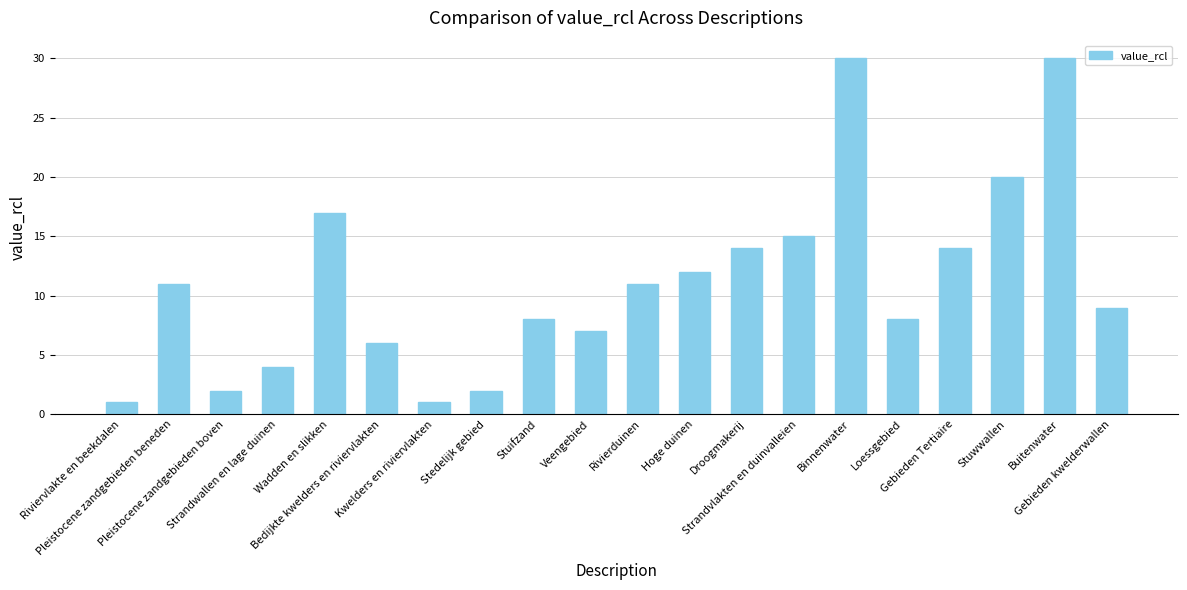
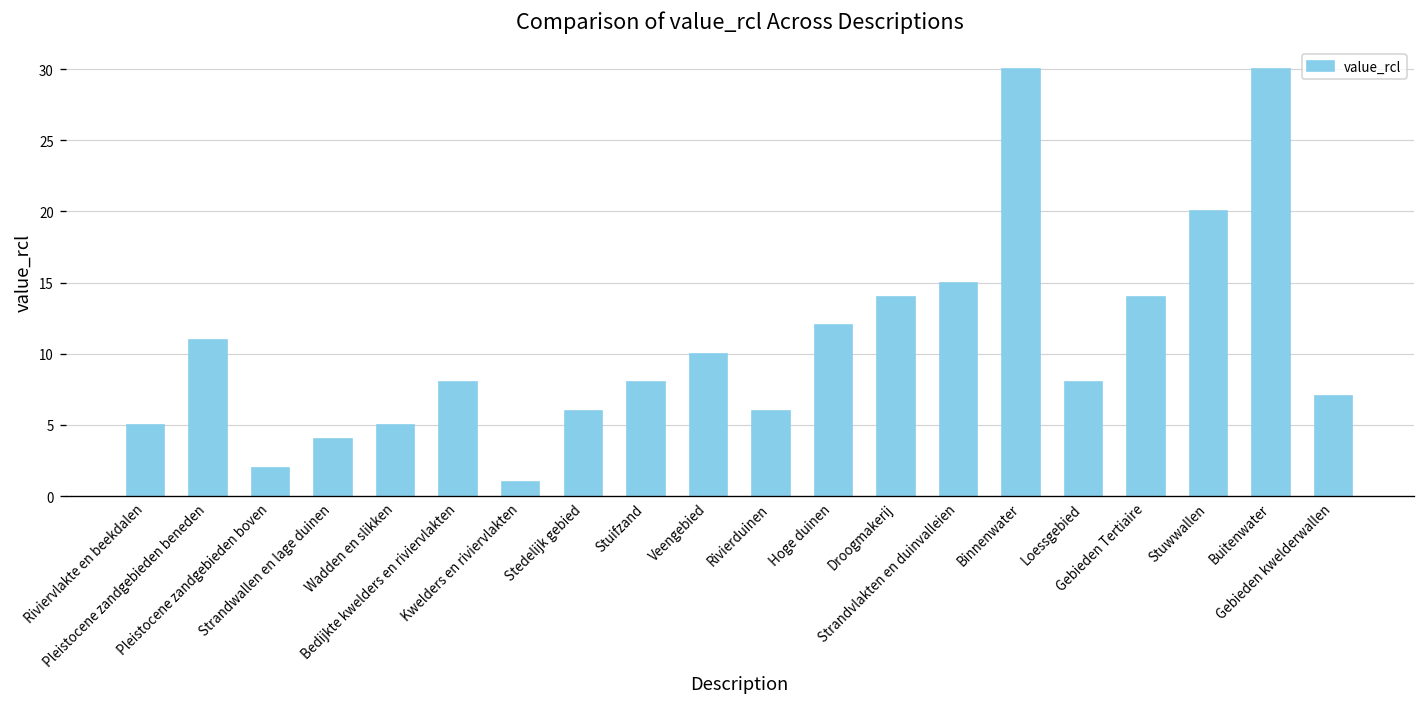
  {
-   "Riviervlakte en beekdalen": 1,
+   "Riviervlakte en beekdalen": 5,
    "Pleistocene zandgebieden beneden": 11,
    "Pleistocene zandgebieden boven": 2,
    "Strandwallen en lage duinen": 4,
-   "Wadden en slikken": 17,
-   "Bedijkte kwelders en riviervlakten": 6,
+   "Wadden en slikken": 5,
+   "Bedijkte kwelders en riviervlakten": 8,
    "Kwelders en riviervlakten": 1,
-   "Stedelijk gebied": 2,
+   "Stedelijk gebied": 6,
    "Stuifzand": 8,
-   "Veengebied": 7,
-   "Rivierduinen": 11,
+   "Veengebied": 10,
+   "Rivierduinen": 6,
    "Hoge duinen": 12,
    "Droogmakerij": 14,
    "Strandvlakten en duinvalleien": 15,
    "Binnenwater": 30,
    "Loessgebied": 8,
    "Gebieden Tertiaire": 14,
    "Stuwwallen": 20,
    "Buitenwater": 30,
-   "Gebieden kwelderwallen": 9
+   "Gebieden kwelderwallen": 7
  }
